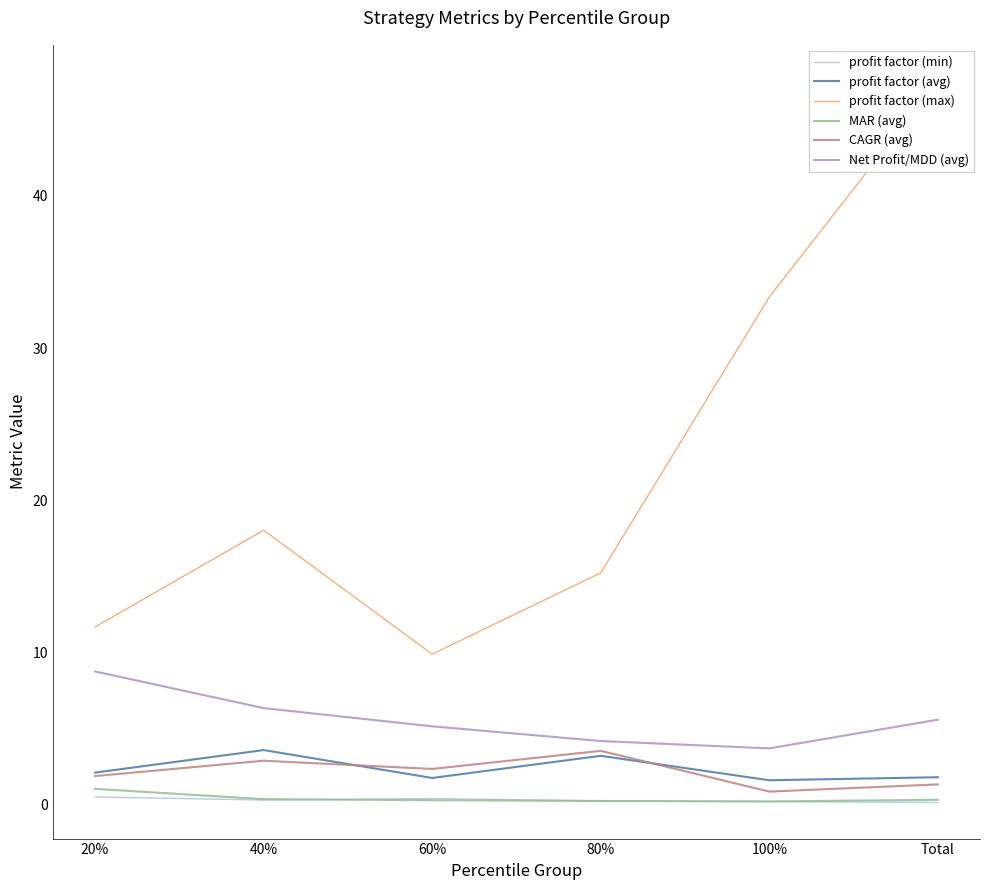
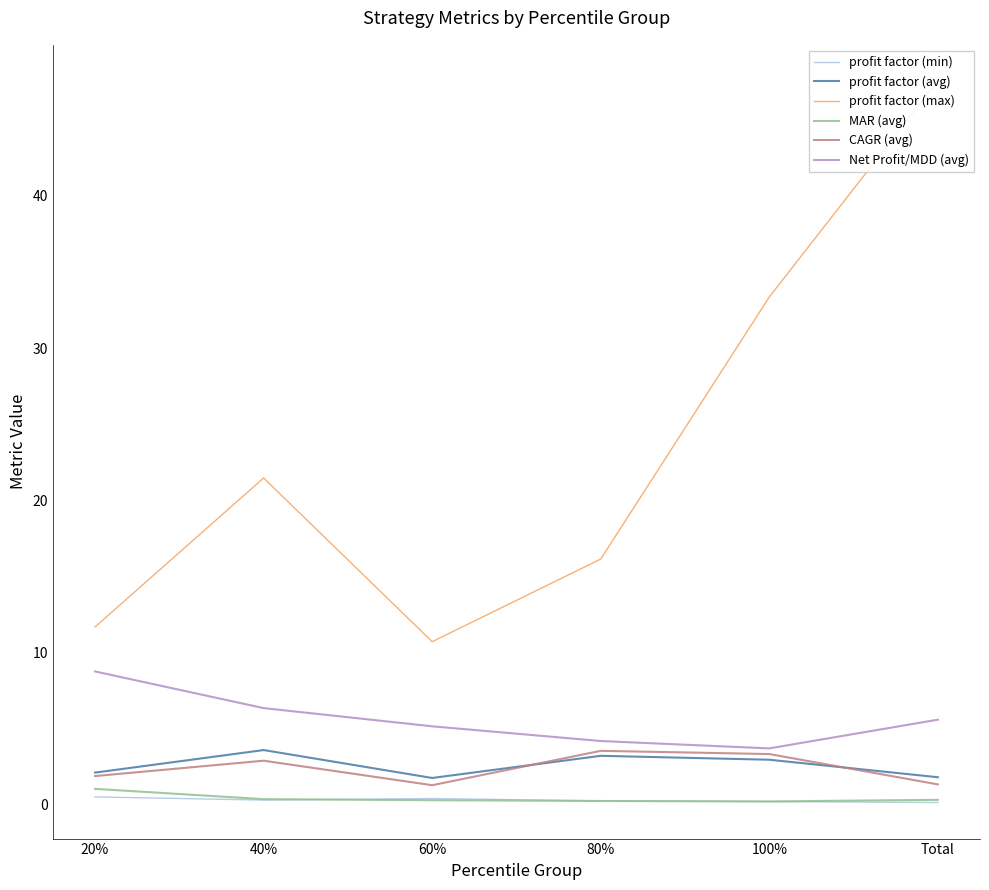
  {
    "profit factor (avg)": {
      "20%": 2.1,
      "40%": 3.6,
      "60%": 1.8,
      "80%": 3.2,
-     "100%": 1.6,
+     "100%": 3.0,
      "Total": 1.8
    },
    "profit factor (max)": {
      "20%": 11.7,
-     "40%": 18.0,
-     "60%": 9.9,
-     "80%": 15.2,
+     "40%": 21.5,
+     "60%": 10.7,
+     "80%": 16.1,
      "100%": 33.4
    },
    "MAR (avg)": {
      "20%": 1.1,
      "Total": 0.3
    },
    "CAGR (avg)": {
      "20%": 1.9,
      "40%": 2.9,
-     "60%": 2.4,
+     "60%": 1.3,
      "80%": 3.5,
-     "100%": 0.9,
+     "100%": 3.3,
      "Total": 1.3
    }
  }
